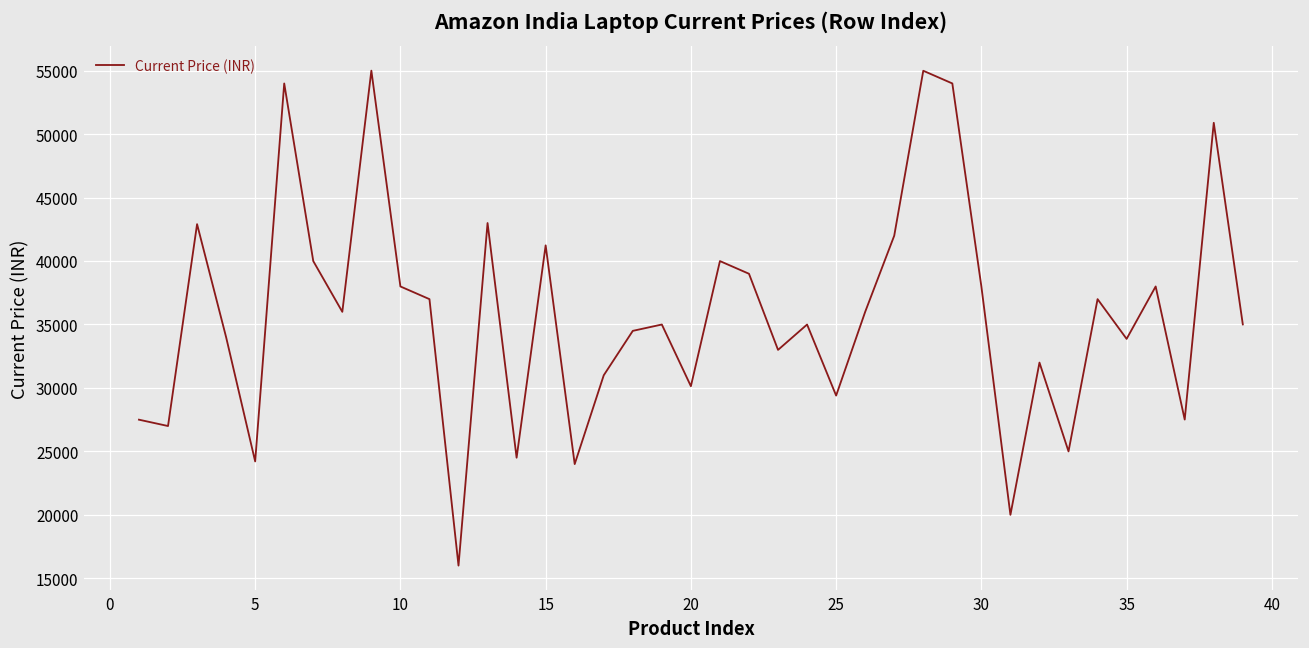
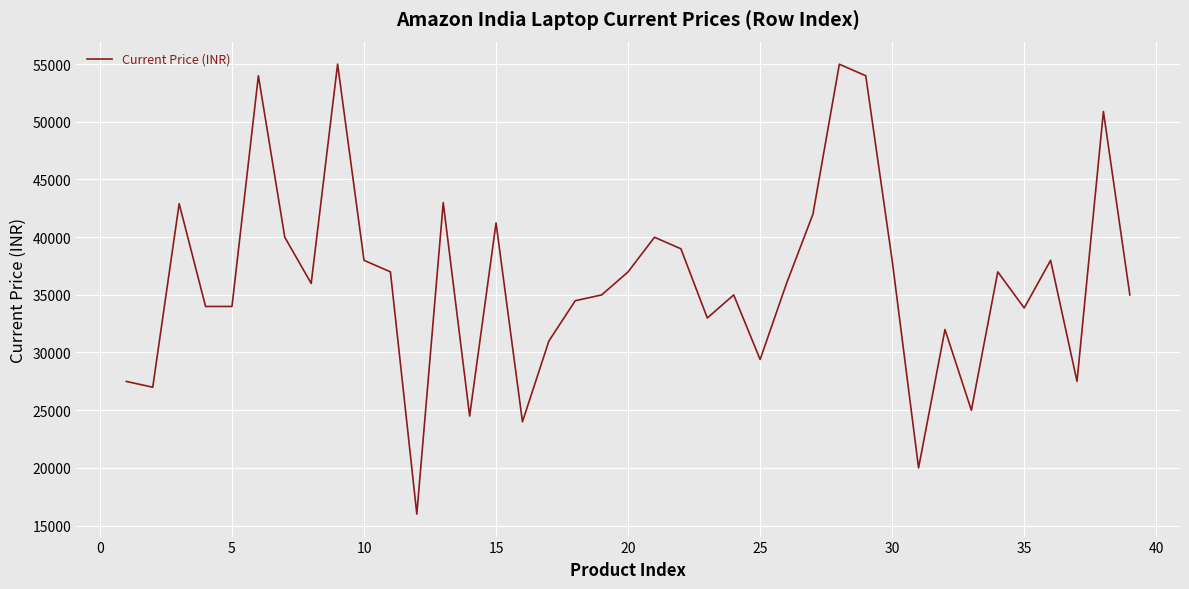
  {
-   "5": 24200,
+   "5": 34000,
    "10": 38000,
    "15": 41200,
-   "20": 30100,
+   "20": 37000,
    "25": 29400,
    "30": 38000,
    "35": 33900
  }
